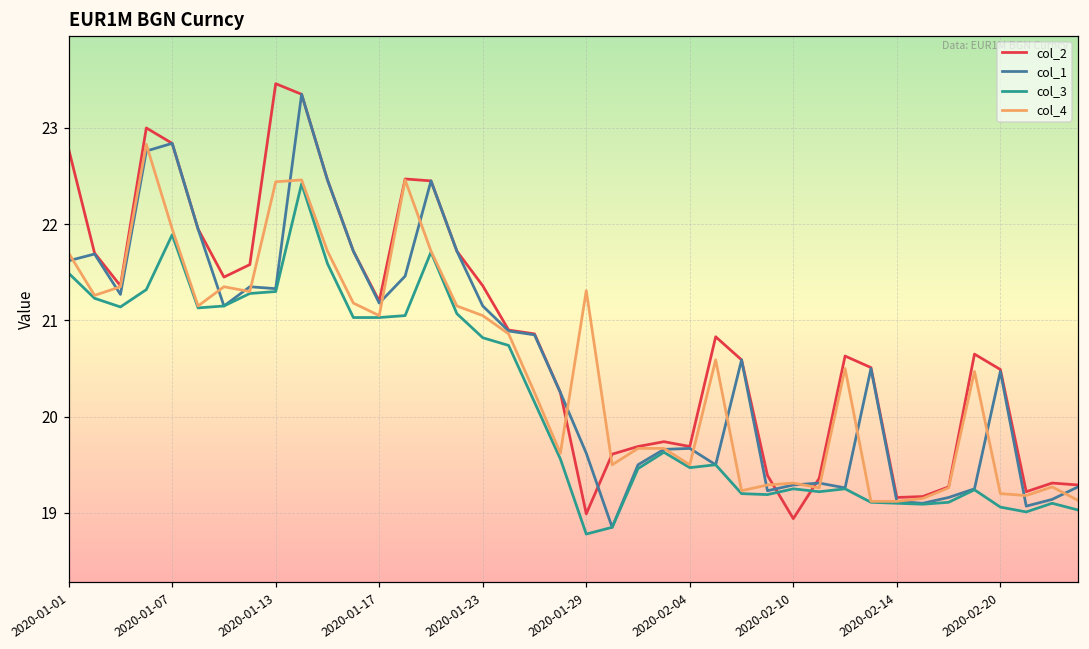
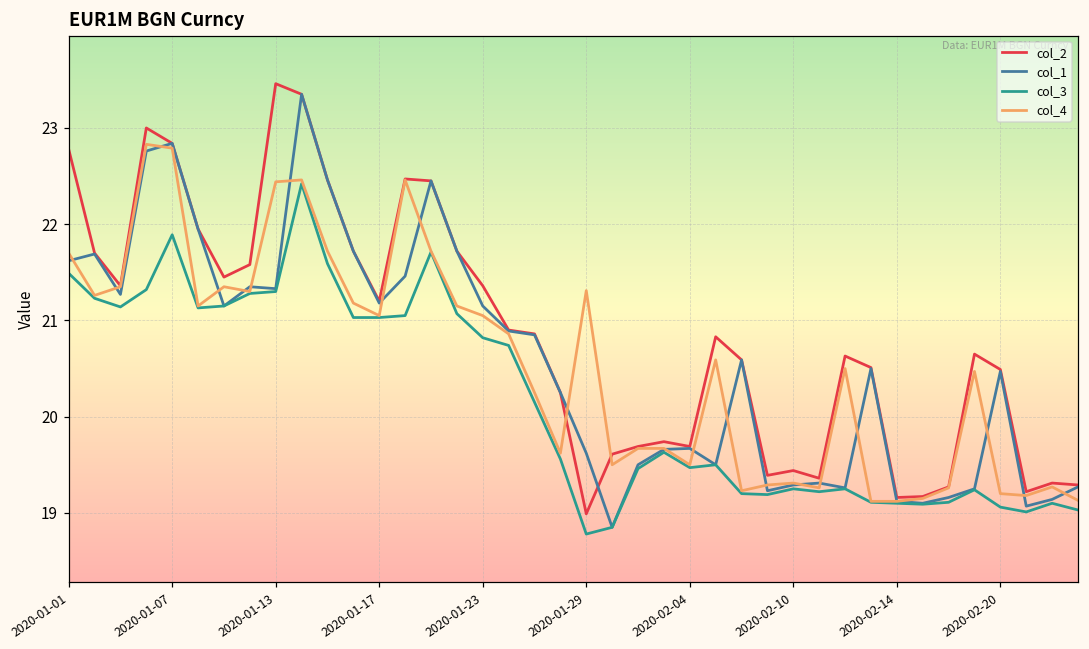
  {
    "col_2": {
      "2020-01-01": 22.8,
      "2020-01-13": 23.5,
      "2020-01-23": 21.4,
      "2020-01-29": 19.0,
-     "2020-02-10": 18.9,
+     "2020-02-10": 19.4,
      "2020-02-14": 19.2
    },
    "col_4": {
      "2020-01-01": 21.7,
-     "2020-01-07": 22.0,
+     "2020-01-07": 22.8,
      "2020-01-13": 22.4,
      "2020-01-23": 21.1,
      "2020-01-29": 21.3,
      "2020-02-04": 19.5,
      "2020-02-20": 19.2
    }
  }
